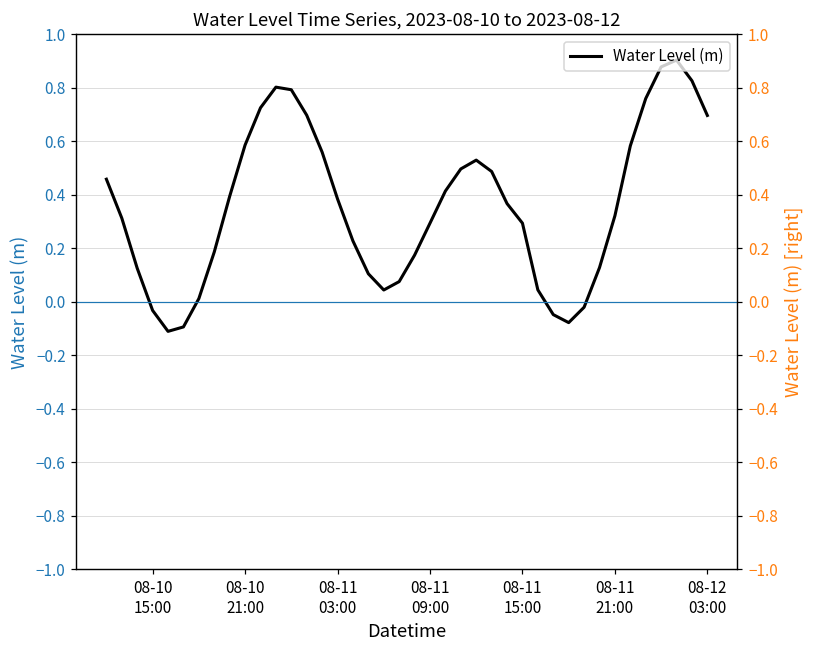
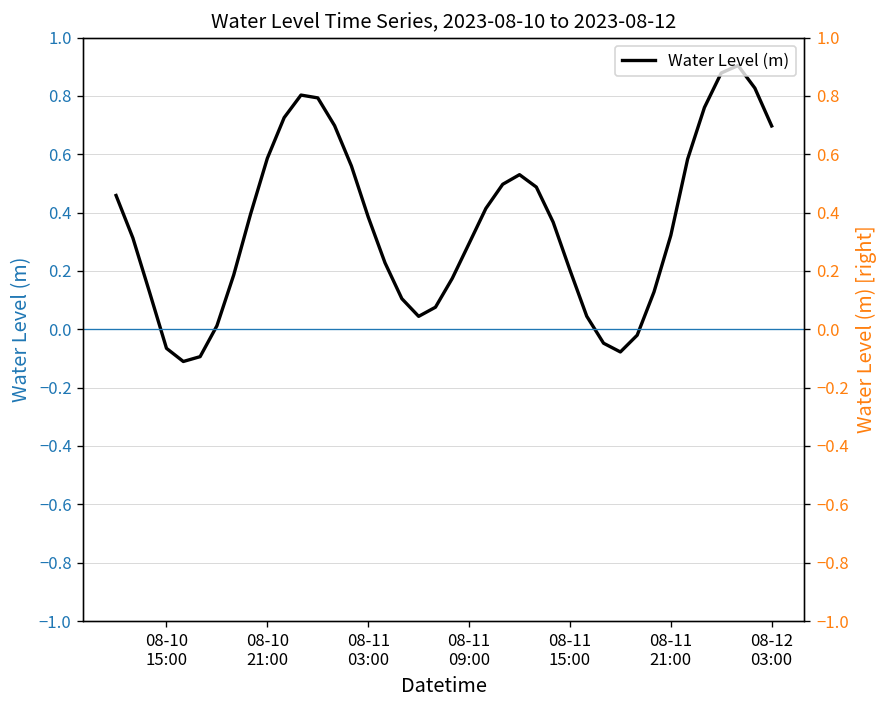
  {
-   "08-10 15:00": -0.03,
+   "08-10 15:00": -0.07,
    "08-10 21:00": 0.59,
    "08-11 03:00": 0.38,
    "08-11 09:00": 0.29,
-   "08-11 15:00": 0.29,
+   "08-11 15:00": 0.20,
    "08-11 21:00": 0.32,
    "08-12 03:00": 0.70
  }
